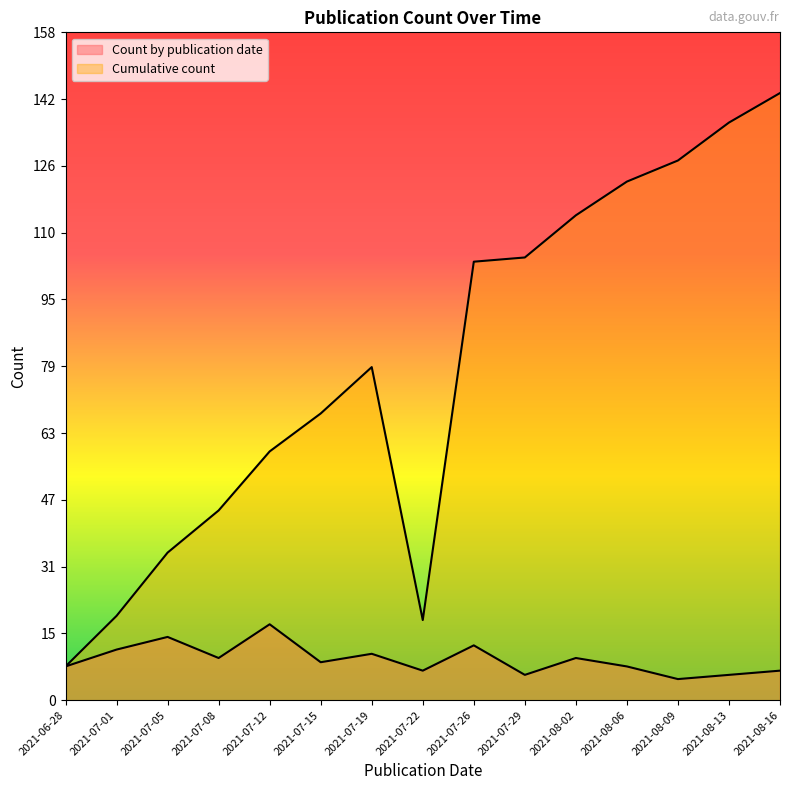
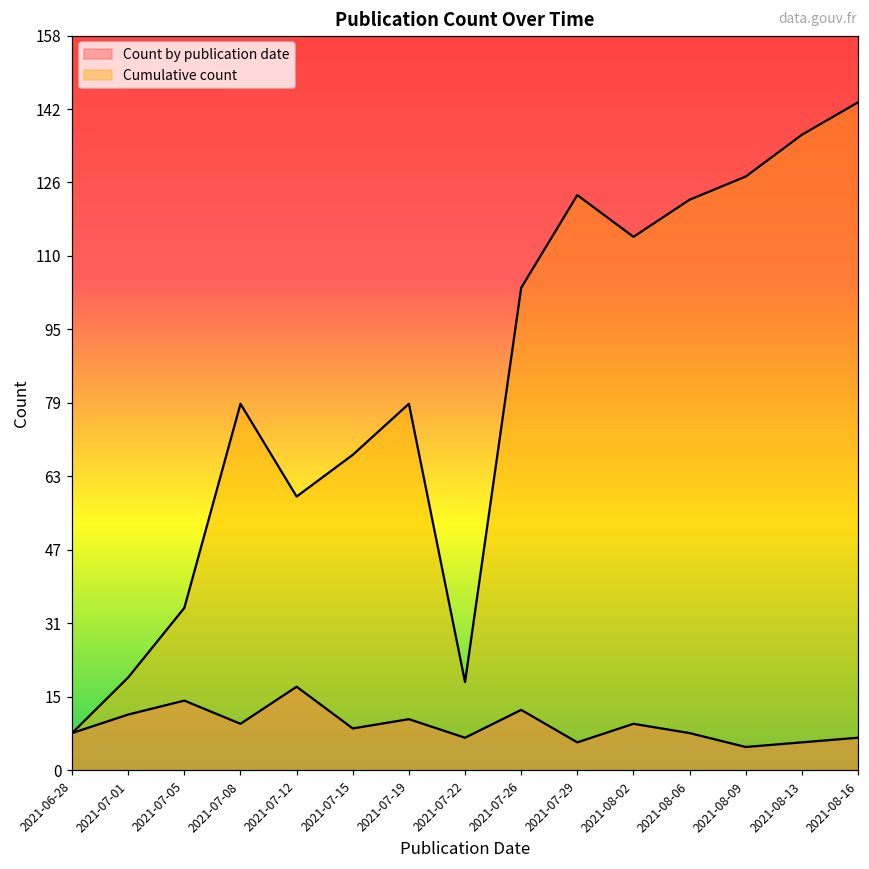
  {
    "Count by publication date": {
      "2021-07-01": 12,
      "2021-07-05": 15,
      "2021-07-08": 10,
      "2021-07-12": 18,
      "2021-07-15": 9,
      "2021-07-19": 11,
      "2021-07-22": 7,
      "2021-07-26": 13,
      "2021-07-29": 6,
      "2021-08-02": 10,
      "2021-08-06": 8,
      "2021-08-09": 5,
      "2021-08-13": 6,
      "2021-08-16": 7
    },
    "Cumulative count": {
      "2021-07-01": 20,
      "2021-07-05": 35,
-     "2021-07-08": 45,
+     "2021-07-08": 79,
      "2021-07-12": 59,
      "2021-07-15": 68,
      "2021-07-19": 79,
      "2021-07-22": 19,
      "2021-07-26": 104,
-     "2021-07-29": 105,
+     "2021-07-29": 124,
      "2021-08-02": 115,
      "2021-08-06": 123,
      "2021-08-09": 128,
      "2021-08-13": 137,
      "2021-08-16": 144
    }
  }
